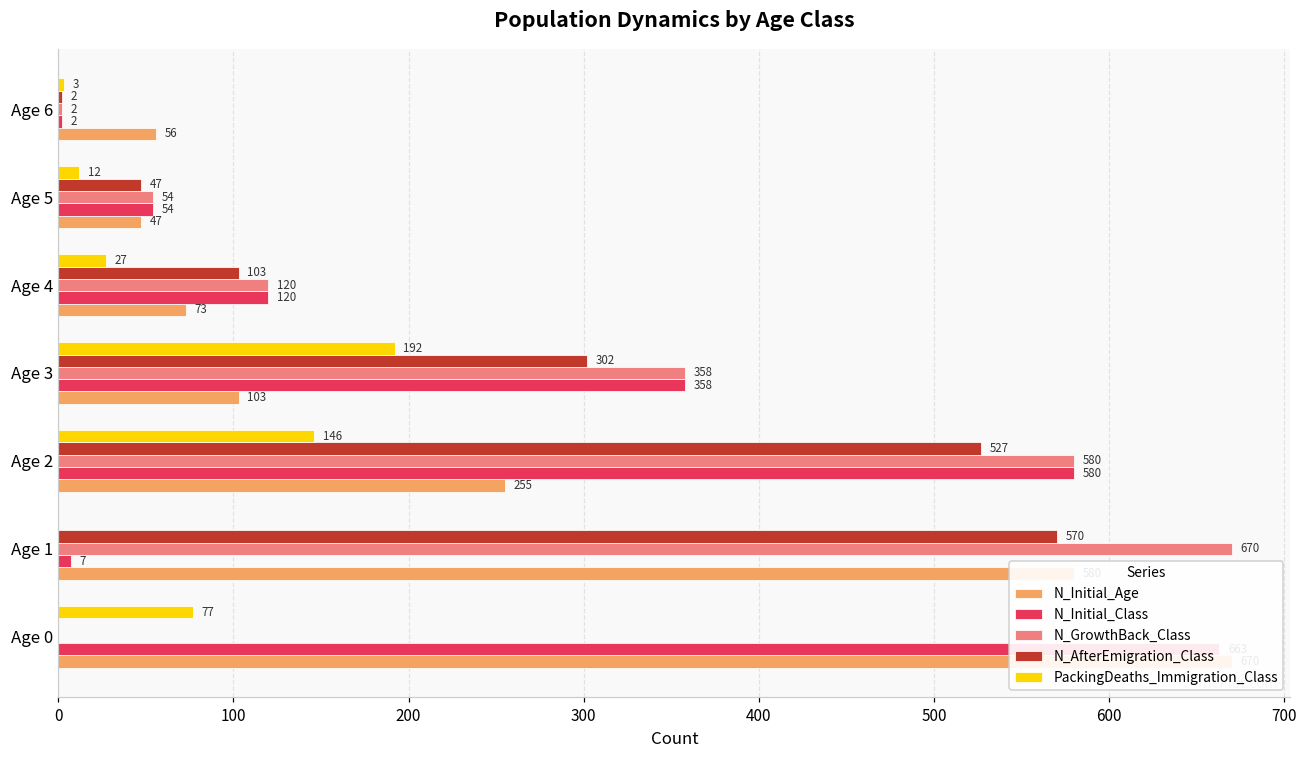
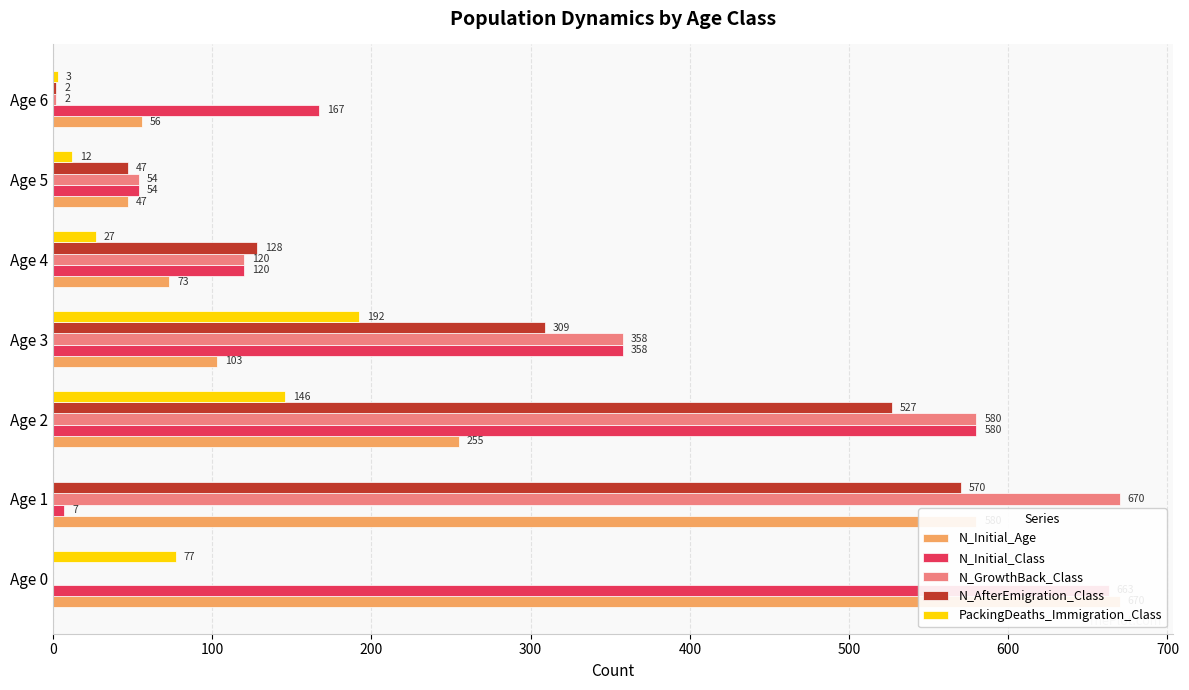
  {
    "N_Initial_Class": {
-     "Age 6": 2,
+     "Age 6": 167,
      "Age 5": 54,
      "Age 4": 120,
      "Age 3": 358,
      "Age 2": 580,
      "Age 1": 7
    },
    "N_AfterEmigration_Class": {
      "Age 6": 2,
      "Age 5": 47,
-     "Age 4": 103,
-     "Age 3": 302,
+     "Age 4": 128,
+     "Age 3": 309,
      "Age 2": 527,
      "Age 1": 570
    },
    "PackingDeaths_Immigration_Class": {
      "Age 6": 3,
      "Age 5": 12,
      "Age 4": 27,
      "Age 3": 192,
      "Age 2": 146,
      "Age 0": 77
    }
  }
